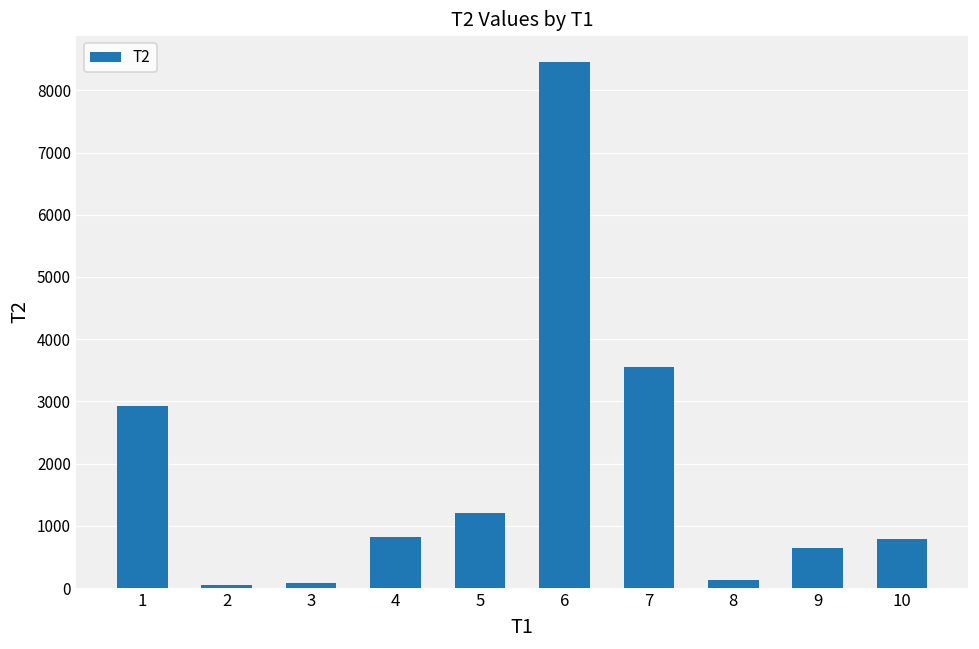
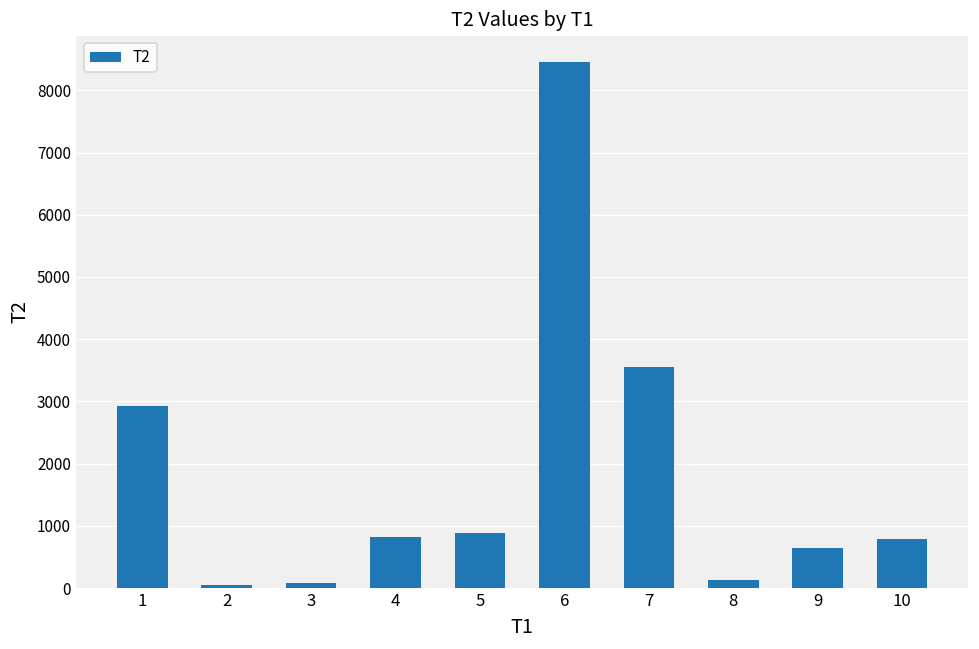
  {
    "1": 2900,
    "2": 100,
    "3": 100,
    "4": 800,
-   "5": 1200,
+   "5": 900,
    "6": 8500,
    "7": 3500,
    "8": 100,
    "9": 600,
    "10": 800
  }
